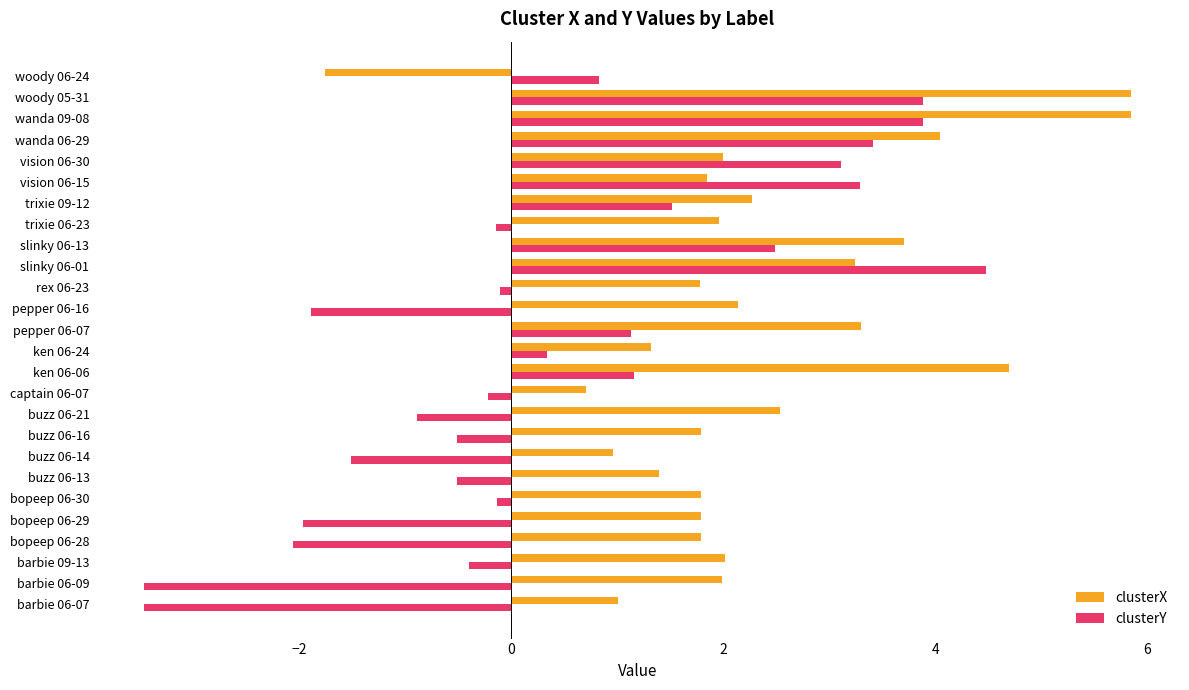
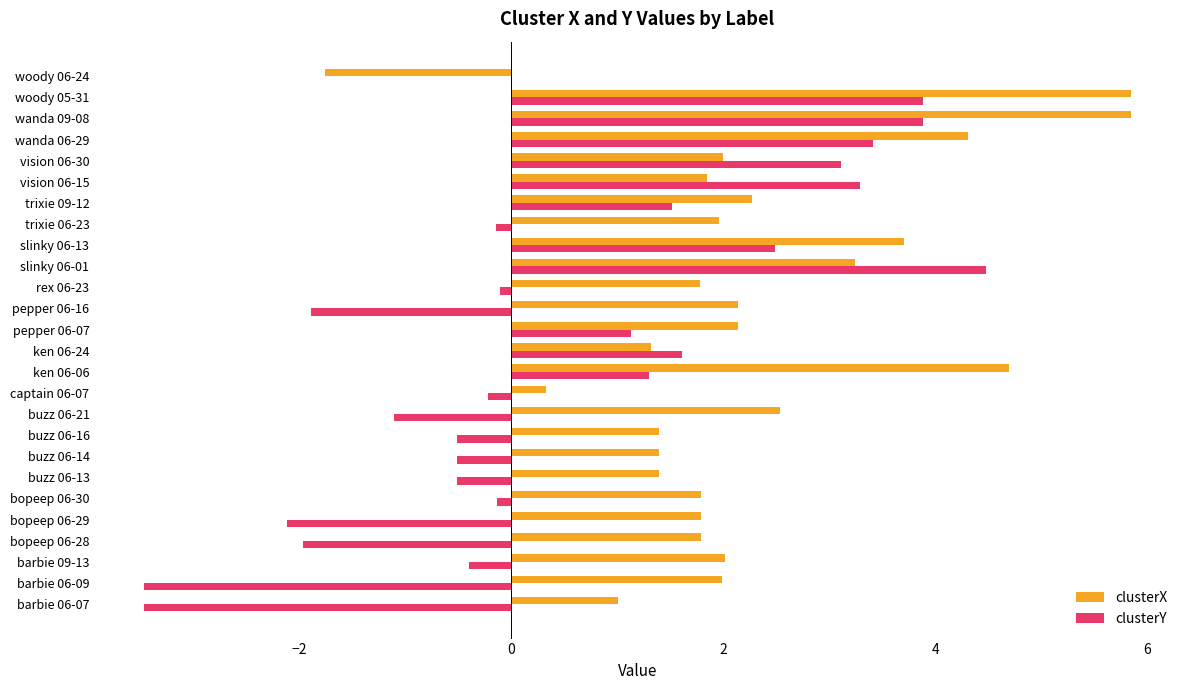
  {
    "clusterX": {
      "woody 06-24": -1.76,
      "woody 05-31": 5.84,
      "wanda 09-08": 5.84,
-     "wanda 06-29": 4.05,
+     "wanda 06-29": 4.31,
      "vision 06-30": 1.99,
      "vision 06-15": 1.85,
      "trixie 09-12": 2.27,
      "trixie 06-23": 1.96,
      "slinky 06-13": 3.70,
      "slinky 06-01": 3.24,
      "rex 06-23": 1.78,
      "pepper 06-16": 2.14,
-     "pepper 06-07": 3.30,
+     "pepper 06-07": 2.14,
      "ken 06-24": 1.32,
      "ken 06-06": 4.69,
-     "captain 06-07": 0.70,
+     "captain 06-07": 0.33,
      "buzz 06-21": 2.53,
-     "buzz 06-16": 1.79,
-     "buzz 06-14": 0.96,
+     "buzz 06-16": 1.39,
+     "buzz 06-14": 1.39,
      "buzz 06-13": 1.39,
      "bopeep 06-30": 1.79,
      "bopeep 06-29": 1.79,
      "bopeep 06-28": 1.79,
      "barbie 09-13": 2.01,
      "barbie 06-09": 1.99,
      "barbie 06-07": 1.01
    },
    "clusterY": {
-     "woody 06-24": 0.83,
+     "woody 06-24": 0.01,
      "woody 05-31": 3.88,
      "wanda 09-08": 3.88,
      "wanda 06-29": 3.41,
      "vision 06-30": 3.11,
      "vision 06-15": 3.29,
      "trixie 09-12": 1.51,
      "trixie 06-23": -0.14,
      "slinky 06-13": 2.49,
      "slinky 06-01": 4.47,
      "rex 06-23": -0.10,
      "pepper 06-16": -1.89,
      "pepper 06-07": 1.13,
-     "ken 06-24": 0.34,
-     "ken 06-06": 1.16,
+     "ken 06-24": 1.61,
+     "ken 06-06": 1.30,
      "captain 06-07": -0.22,
-     "buzz 06-21": -0.89,
+     "buzz 06-21": -1.11,
      "buzz 06-16": -0.51,
-     "buzz 06-14": -1.52,
+     "buzz 06-14": -0.51,
      "buzz 06-13": -0.51,
      "bopeep 06-30": -0.14,
-     "bopeep 06-29": -1.96,
-     "bopeep 06-28": -2.06,
+     "bopeep 06-29": -2.11,
+     "bopeep 06-28": -1.96,
      "barbie 09-13": -0.40,
      "barbie 06-09": -3.47,
      "barbie 06-07": -3.47
    }
  }
